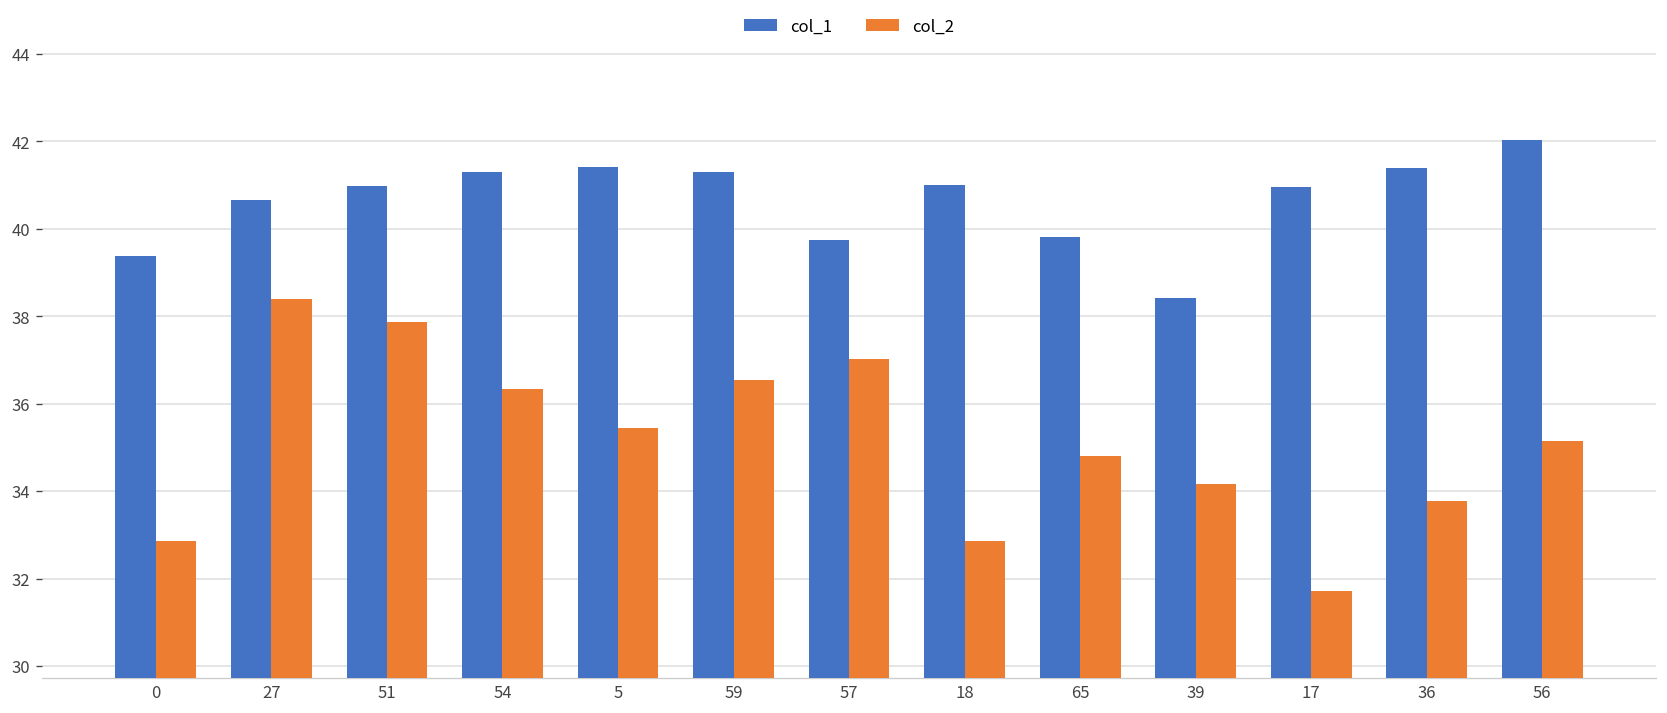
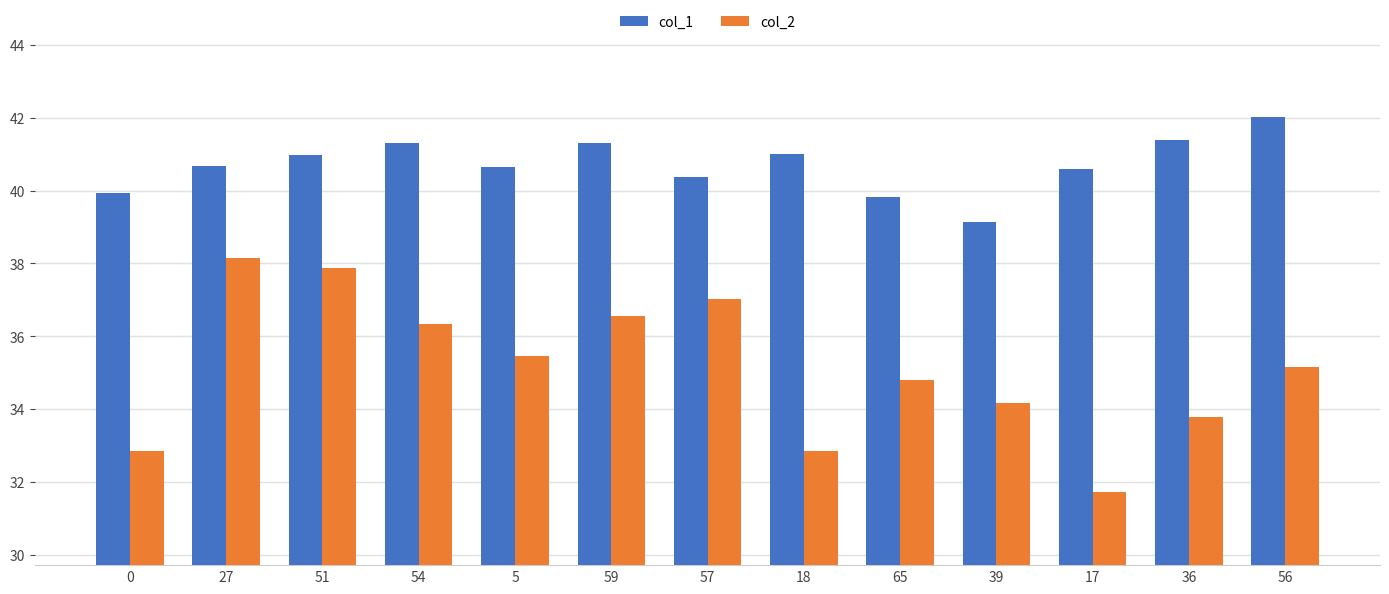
  {
    "col_1": {
-     "0": 39.4,
+     "0": 39.9,
      "27": 40.7,
      "51": 41.0,
      "54": 41.3,
-     "5": 41.4,
+     "5": 40.6,
      "59": 41.3,
-     "57": 39.7,
+     "57": 40.4,
      "18": 41.0,
      "65": 39.8,
-     "39": 38.4,
-     "17": 41.0,
+     "39": 39.1,
+     "17": 40.6,
      "36": 41.4,
      "56": 42.0
    },
    "col_2": {
      "0": 32.9,
-     "27": 38.4,
+     "27": 38.2,
      "51": 37.9,
      "54": 36.3,
      "5": 35.5,
      "59": 36.6,
      "57": 37.0,
      "18": 32.9,
      "65": 34.8,
      "39": 34.2,
      "17": 31.7,
      "36": 33.8,
      "56": 35.2
    }
  }
